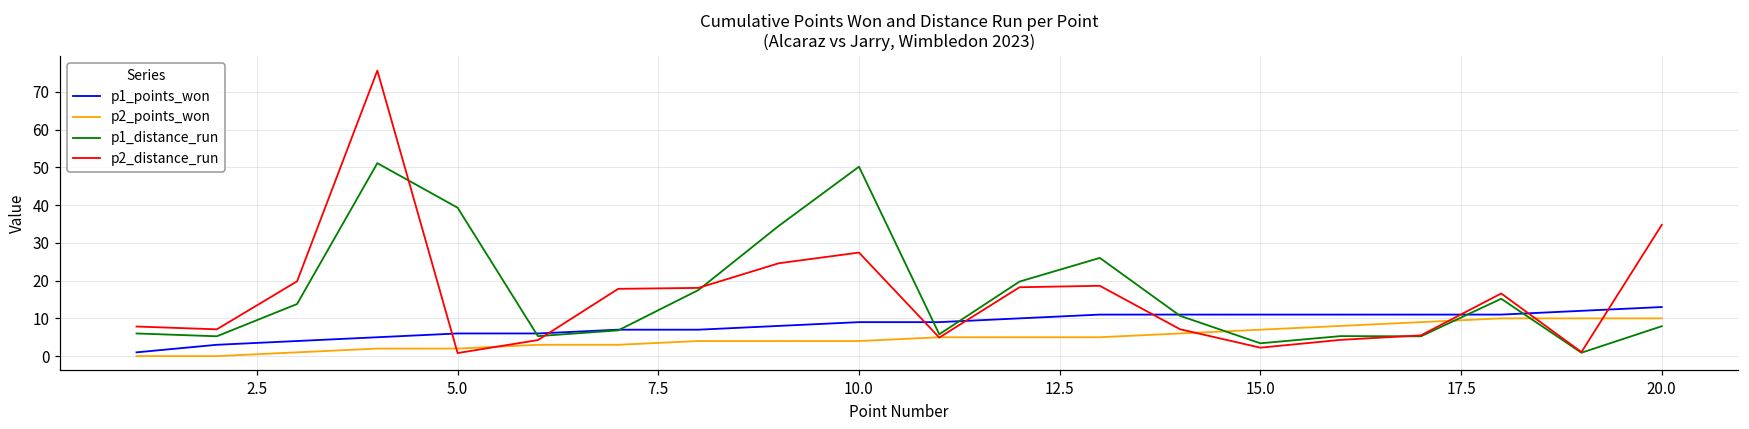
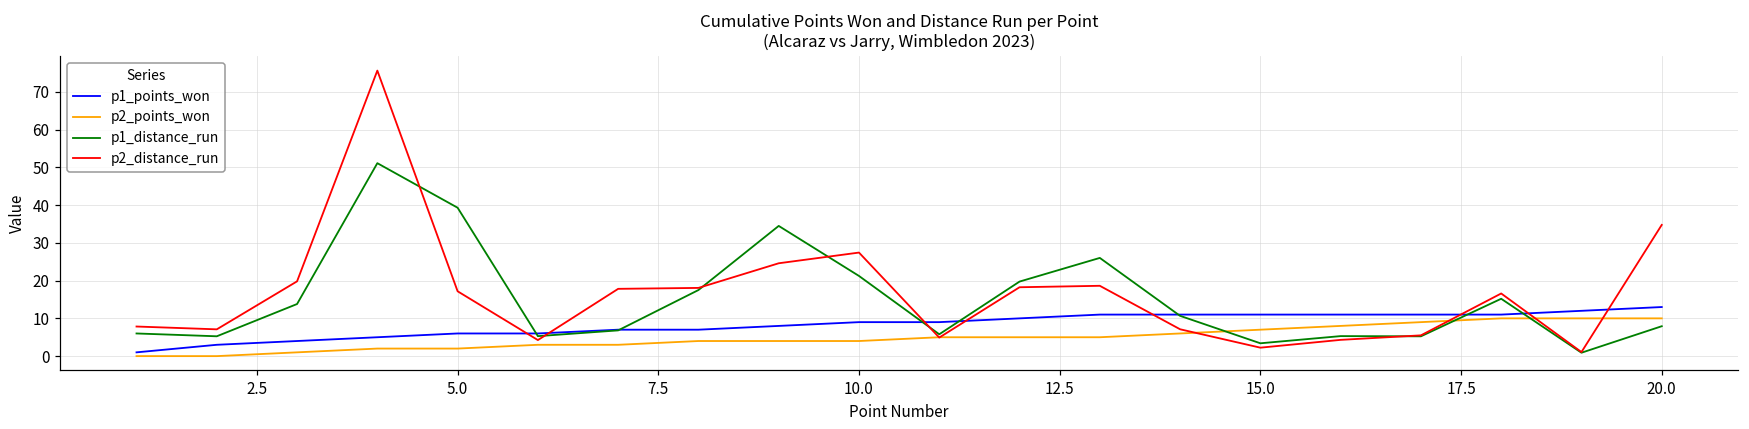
  {
    "p1_points_won": {
      "5.0": 6,
      "10.0": 9,
      "15.0": 11,
      "20.0": 13
    },
    "p2_points_won": {
      "5.0": 2,
      "10.0": 4,
      "15.0": 7,
      "20.0": 10
    },
    "p1_distance_run": {
      "5.0": 39,
-     "10.0": 50,
+     "10.0": 21,
      "15.0": 3,
      "20.0": 8
    },
    "p2_distance_run": {
-     "5.0": 1,
+     "5.0": 17,
      "10.0": 27,
      "15.0": 2,
      "20.0": 35
    }
  }
